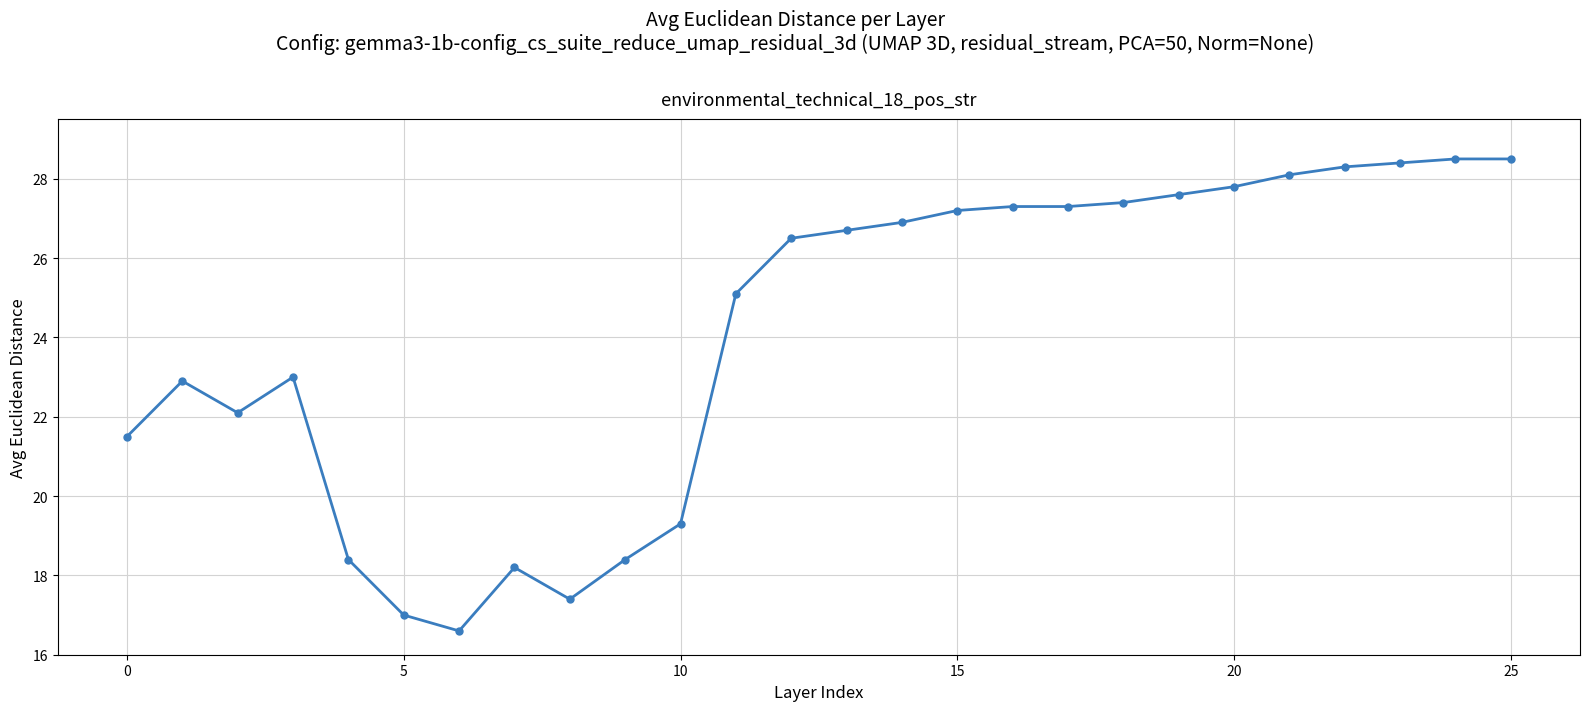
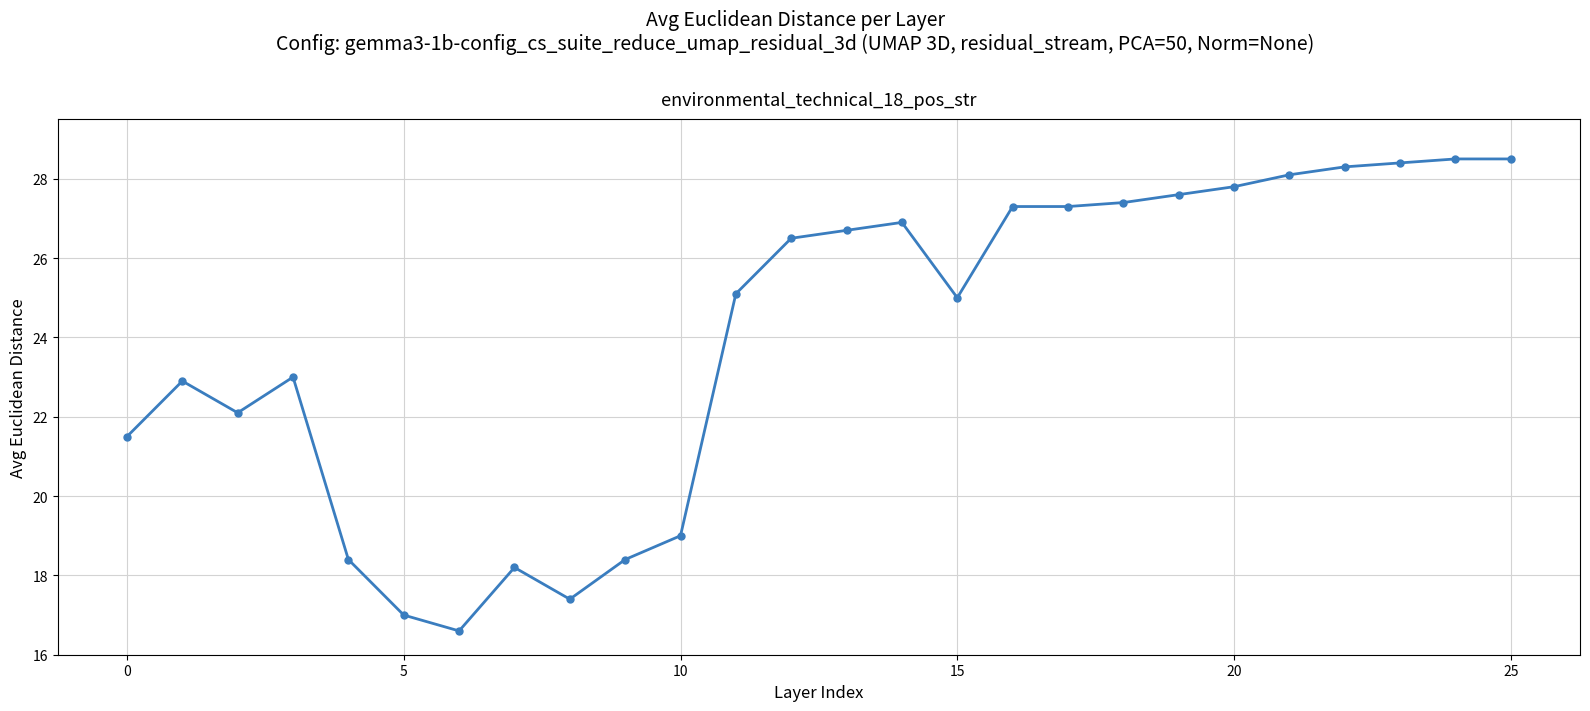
  {
    "0": 21.5,
    "5": 17.0,
-   "10": 19.3,
-   "15": 27.2,
+   "10": 19.0,
+   "15": 25.0,
    "20": 27.8,
    "25": 28.5
  }
